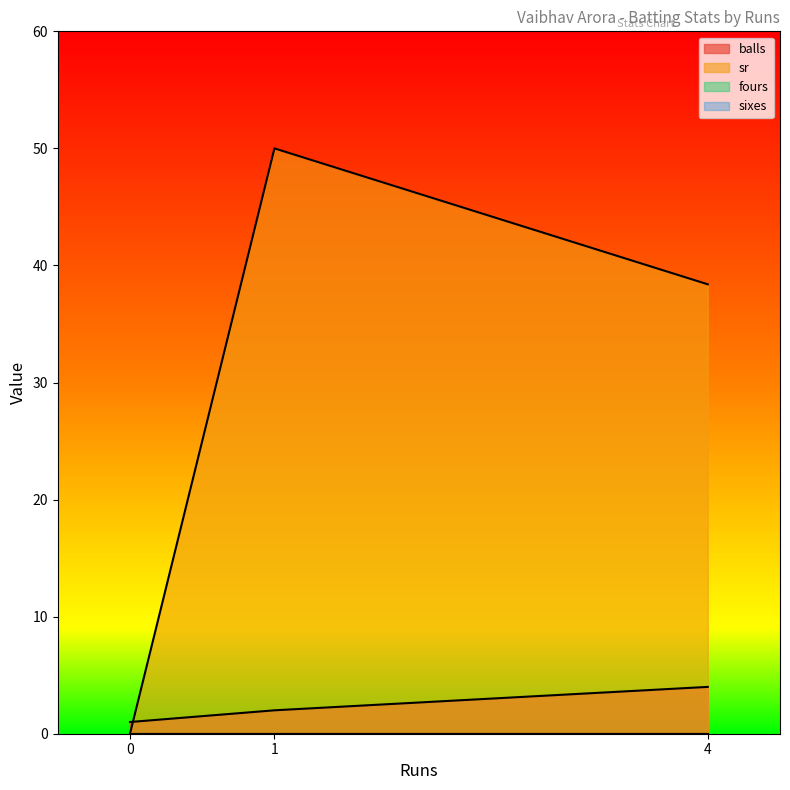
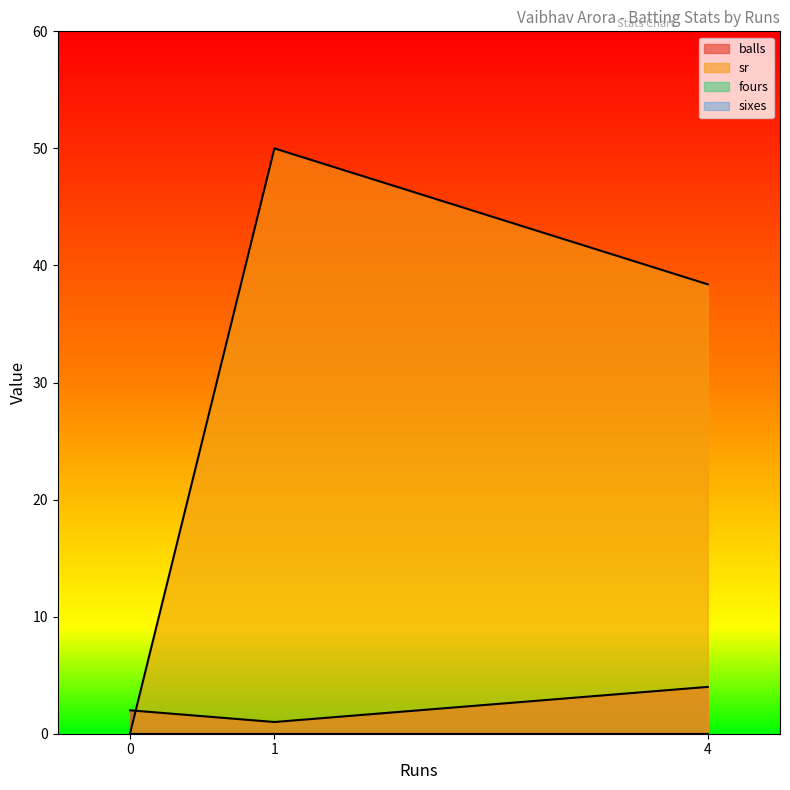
  {
    "balls": {
-     "0": 1,
-     "1": 2,
+     "0": 2,
+     "1": 1,
      "4": 4
    },
    "sr": {
      "1": 50,
      "4": 38.4
    },
    "sixes": {
      "1": 0,
      "4": 0
    }
  }
